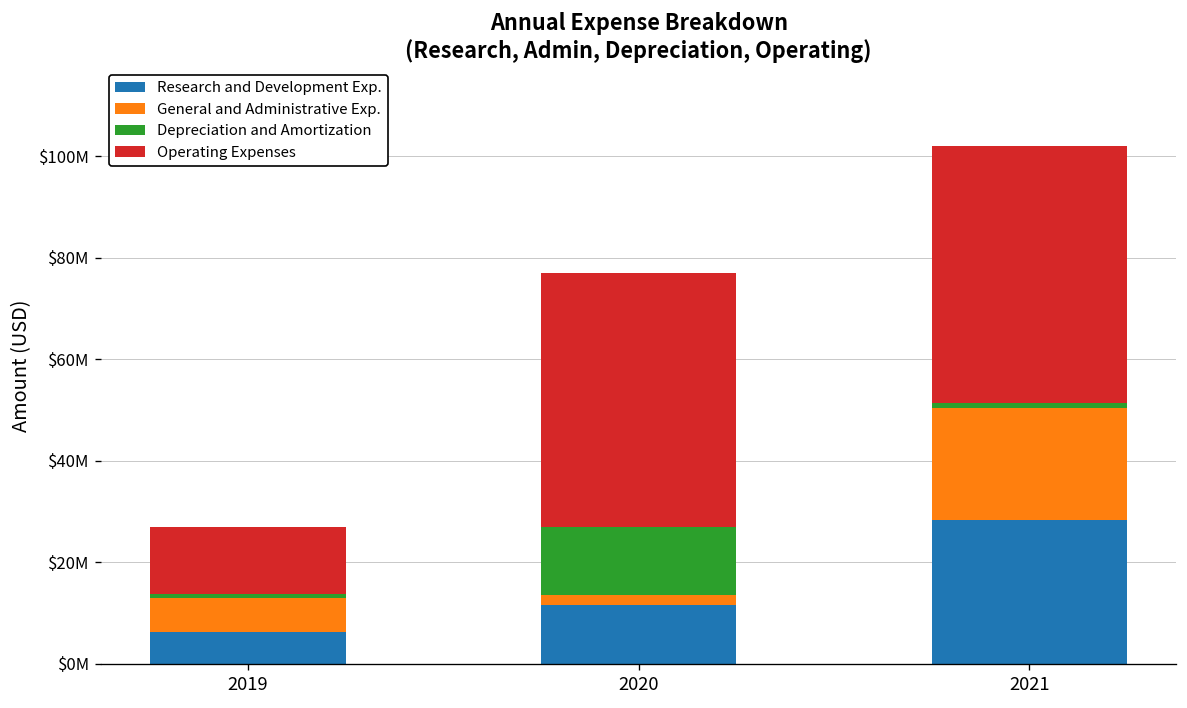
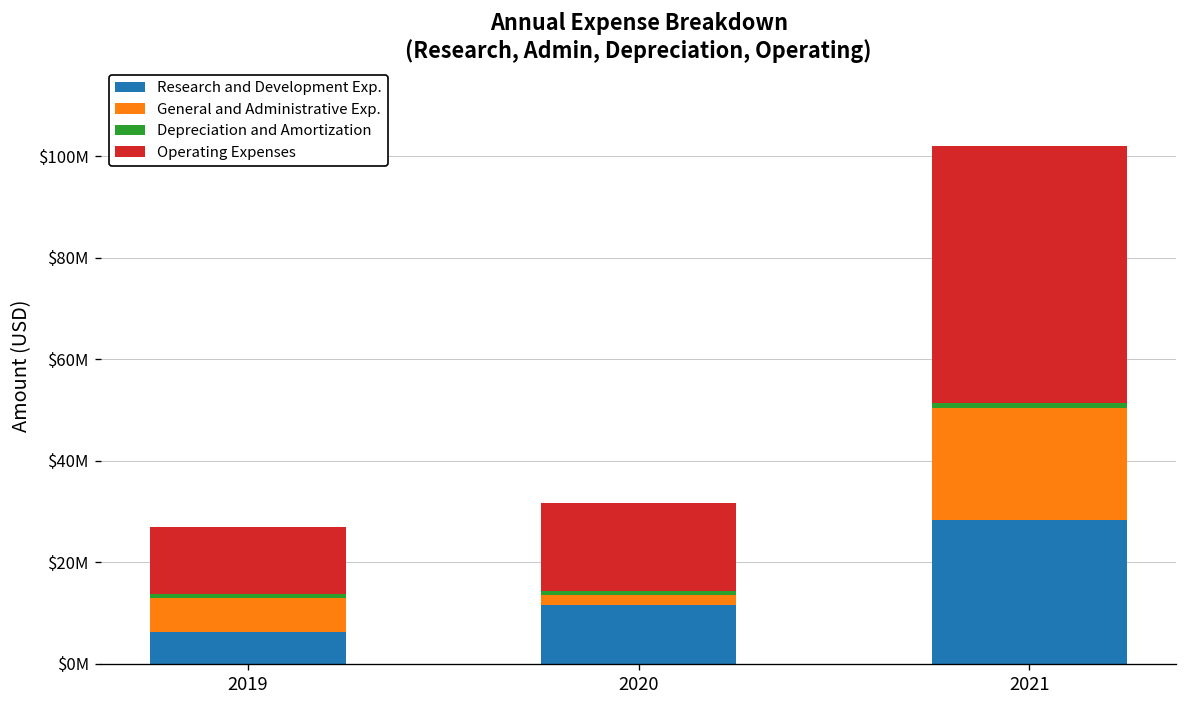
  {
    "Research and Development Exp.": {
      "2019": "$6000000",
      "2020": "$12000000",
      "2021": "$28000000"
    },
    "General and Administrative Exp.": {
      "2019": "$7000000",
      "2020": "$2000000",
      "2021": "$22000000"
    },
    "Depreciation and Amortization": {
      "2019": "$1000000",
-     "2020": "$13000000",
+     "2020": "$1000000",
      "2021": "$1000000"
    },
    "Operating Expenses": {
      "2019": "$13000000",
-     "2020": "$50000000",
+     "2020": "$17000000",
      "2021": "$51000000"
    }
  }
